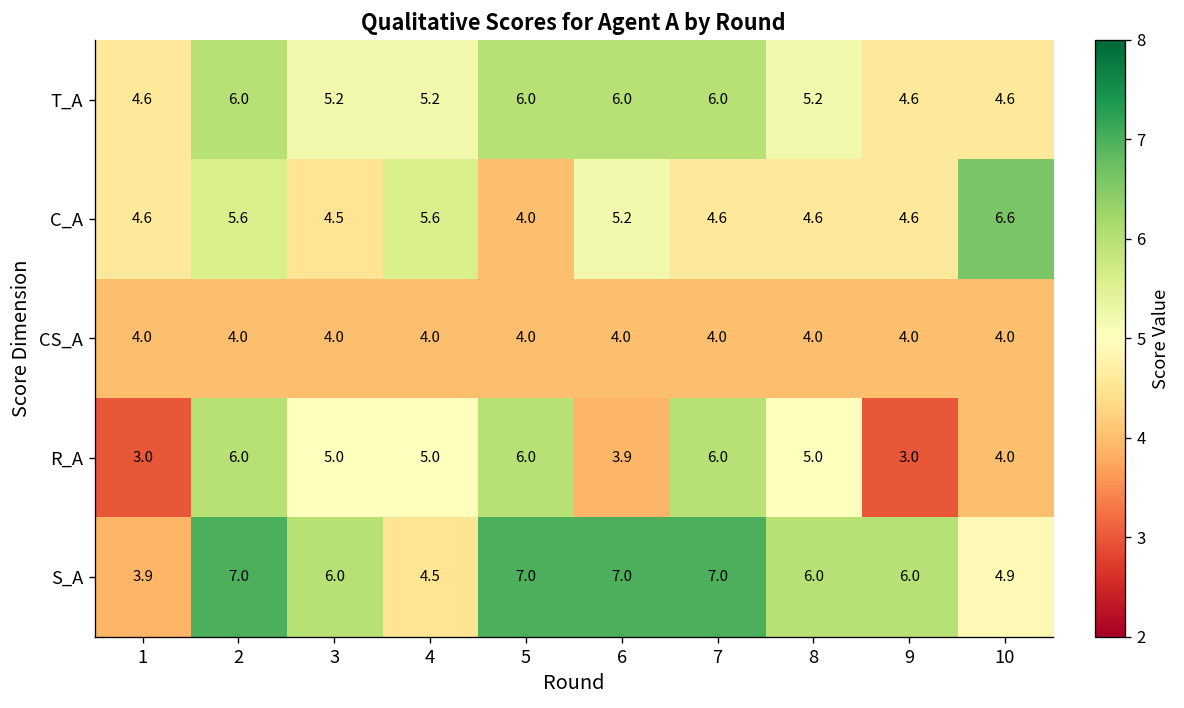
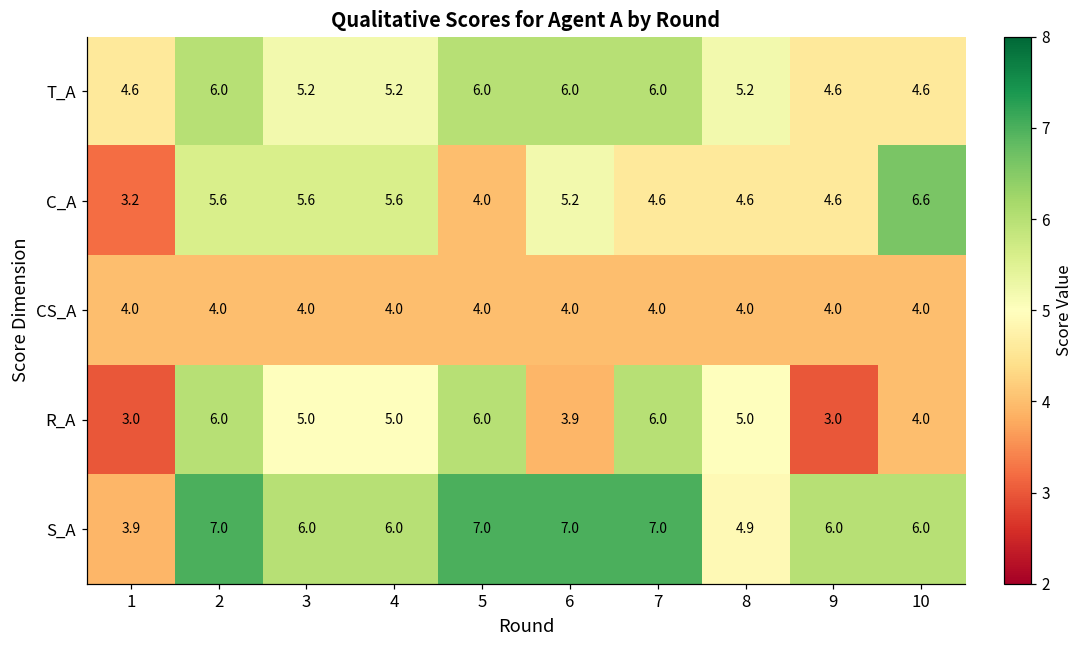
  {
    "T_A": {
      "1": 4.6,
      "2": 6.0,
      "3": 5.2,
      "4": 5.2,
      "5": 6.0,
      "6": 6.0,
      "7": 6.0,
      "8": 5.2,
      "9": 4.6,
      "10": 4.6
    },
    "C_A": {
-     "1": 4.6,
+     "1": 3.2,
      "2": 5.6,
-     "3": 4.5,
+     "3": 5.6,
      "4": 5.6,
      "5": 4.0,
      "6": 5.2,
      "7": 4.6,
      "8": 4.6,
      "9": 4.6,
      "10": 6.6
    },
    "CS_A": {
      "1": 4.0,
      "2": 4.0,
      "3": 4.0,
      "4": 4.0,
      "5": 4.0,
      "6": 4.0,
      "7": 4.0,
      "8": 4.0,
      "9": 4.0,
      "10": 4.0
    },
    "R_A": {
      "1": 3.0,
      "2": 6.0,
      "3": 5.0,
      "4": 5.0,
      "5": 6.0,
      "6": 3.9,
      "7": 6.0,
      "8": 5.0,
      "9": 3.0,
      "10": 4.0
    },
    "S_A": {
      "1": 3.9,
      "2": 7.0,
      "3": 6.0,
-     "4": 4.5,
+     "4": 6.0,
      "5": 7.0,
      "6": 7.0,
      "7": 7.0,
-     "8": 6.0,
+     "8": 4.9,
      "9": 6.0,
-     "10": 4.9
+     "10": 6.0
    }
  }
